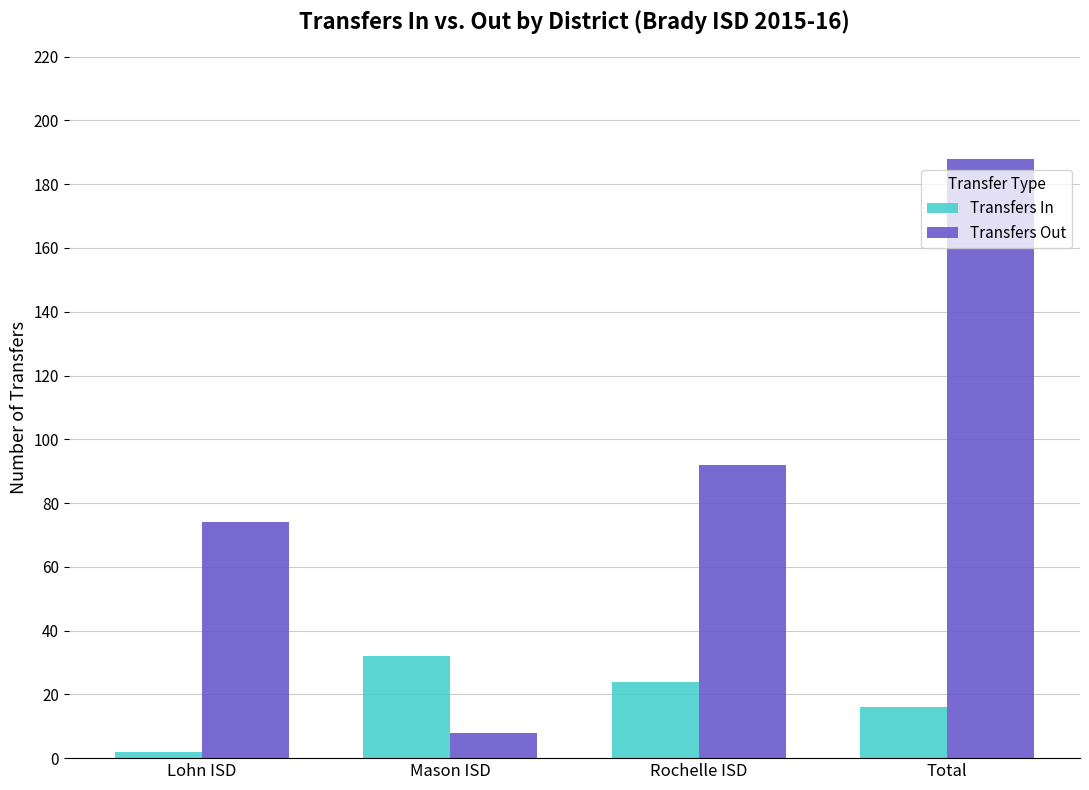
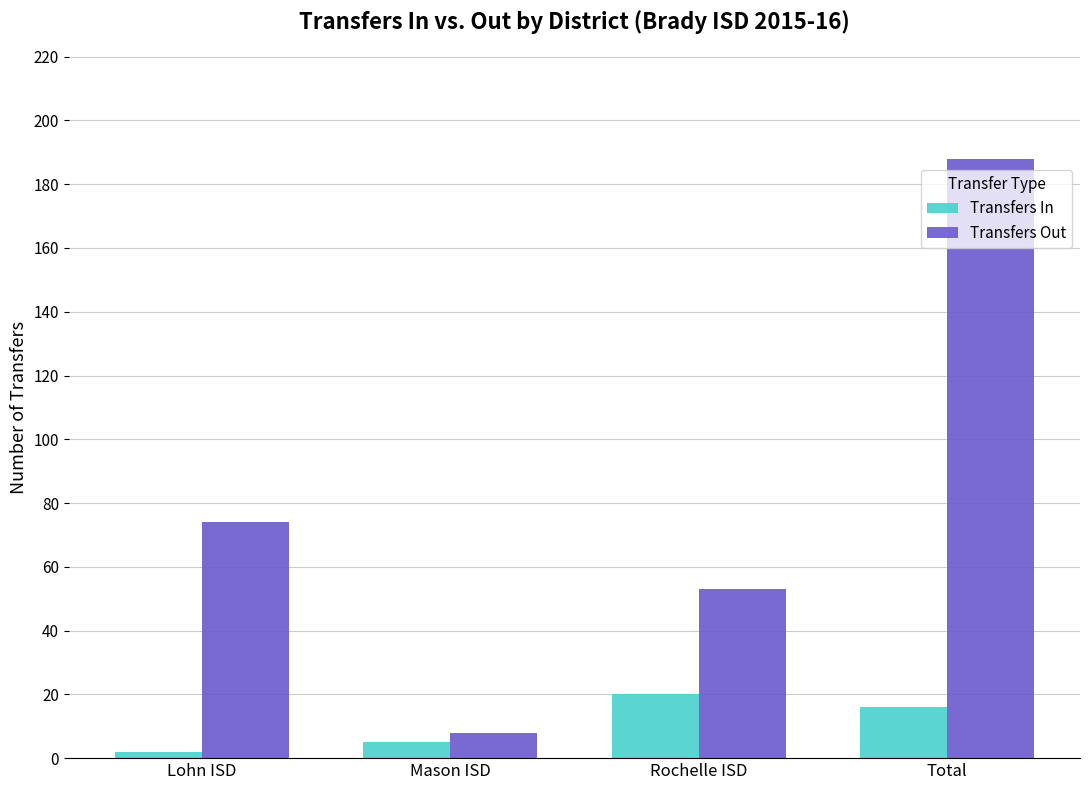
  {
    "Transfers In": {
      "Lohn ISD": 2,
-     "Mason ISD": 32,
-     "Rochelle ISD": 24,
+     "Mason ISD": 5,
+     "Rochelle ISD": 20,
      "Total": 16
    },
    "Transfers Out": {
      "Lohn ISD": 74,
      "Mason ISD": 8,
-     "Rochelle ISD": 92,
+     "Rochelle ISD": 53,
      "Total": 188
    }
  }
